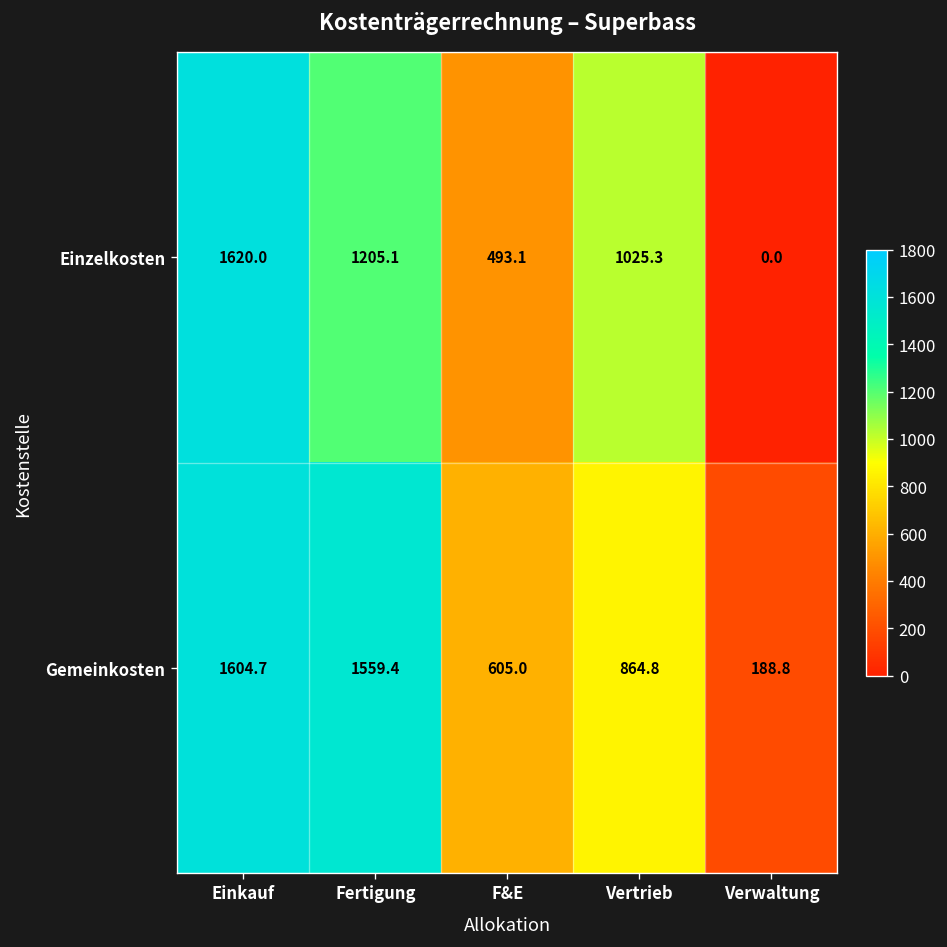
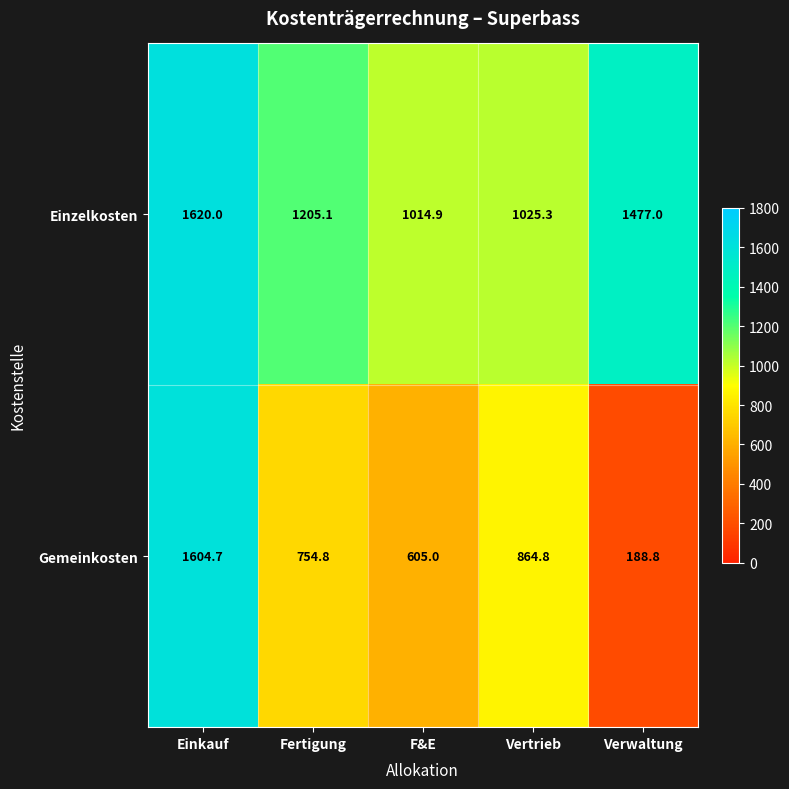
  {
    "Einzelkosten": {
      "Einkauf": 1620.0,
      "Fertigung": 1205.1,
-     "F&E": 493.1,
+     "F&E": 1014.9,
      "Vertrieb": 1025.3,
-     "Verwaltung": 0.0
+     "Verwaltung": 1477.0
    },
    "Gemeinkosten": {
      "Einkauf": 1604.7,
-     "Fertigung": 1559.4,
+     "Fertigung": 754.8,
      "F&E": 605.0,
      "Vertrieb": 864.8,
      "Verwaltung": 188.8
    }
  }
